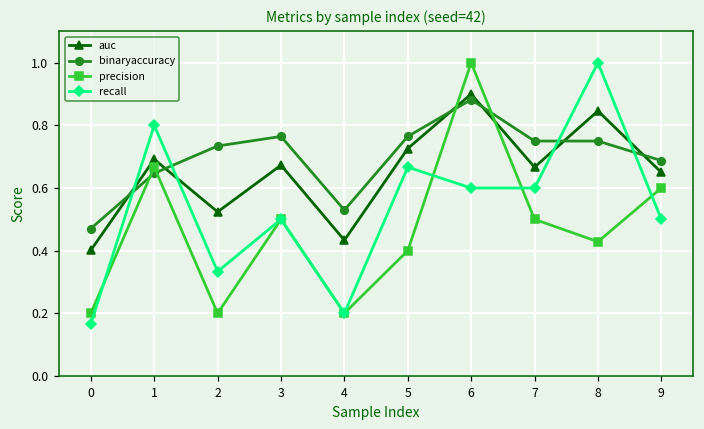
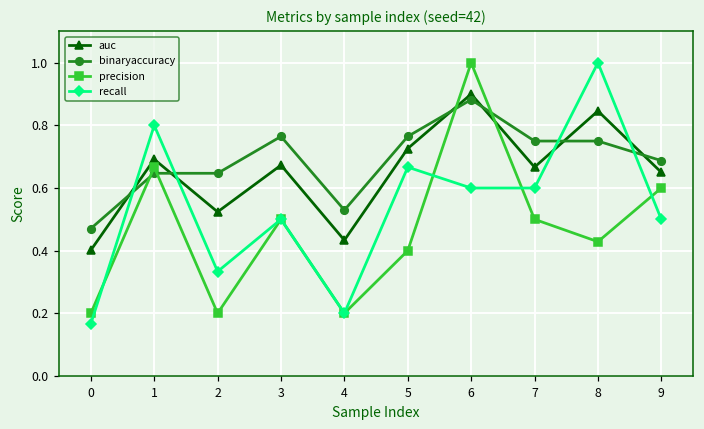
  {
    "auc": {
      "0": 0.40,
      "1": 0.69,
      "2": 0.52,
      "3": 0.67,
      "4": 0.43,
      "5": 0.73,
      "6": 0.90,
      "7": 0.67,
      "8": 0.85,
      "9": 0.65
    },
    "binaryaccuracy": {
      "0": 0.47,
      "1": 0.65,
-     "2": 0.73,
+     "2": 0.65,
      "3": 0.76,
      "4": 0.53,
      "5": 0.76,
      "6": 0.88,
      "7": 0.75,
      "8": 0.75,
      "9": 0.69
    },
    "precision": {
      "0": 0.20,
      "1": 0.67,
      "2": 0.20,
      "5": 0.40,
      "6": 1.00,
      "7": 0.50,
      "8": 0.43,
      "9": 0.60
    },
    "recall": {
      "0": 0.17,
      "1": 0.80,
      "2": 0.33,
      "5": 0.67,
      "6": 0.60,
      "7": 0.60,
      "8": 1.00,
      "9": 0.50
    }
  }
